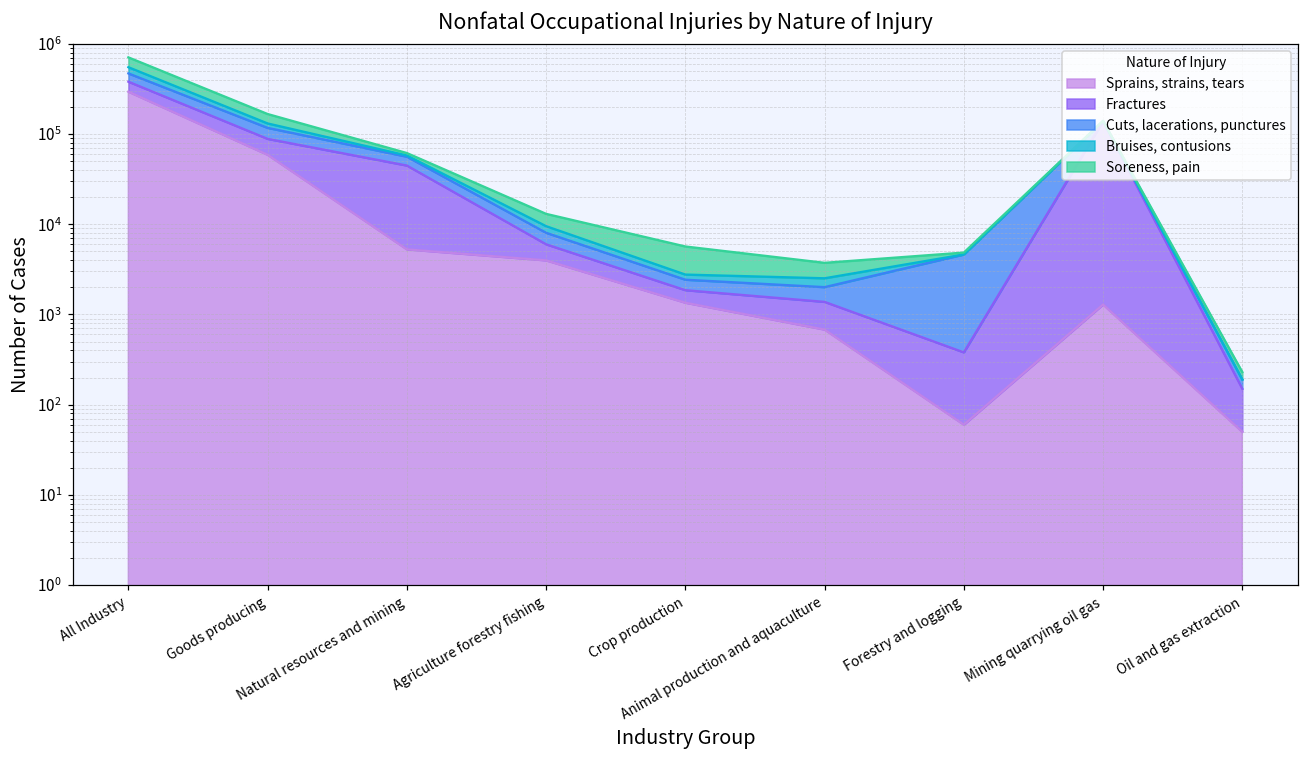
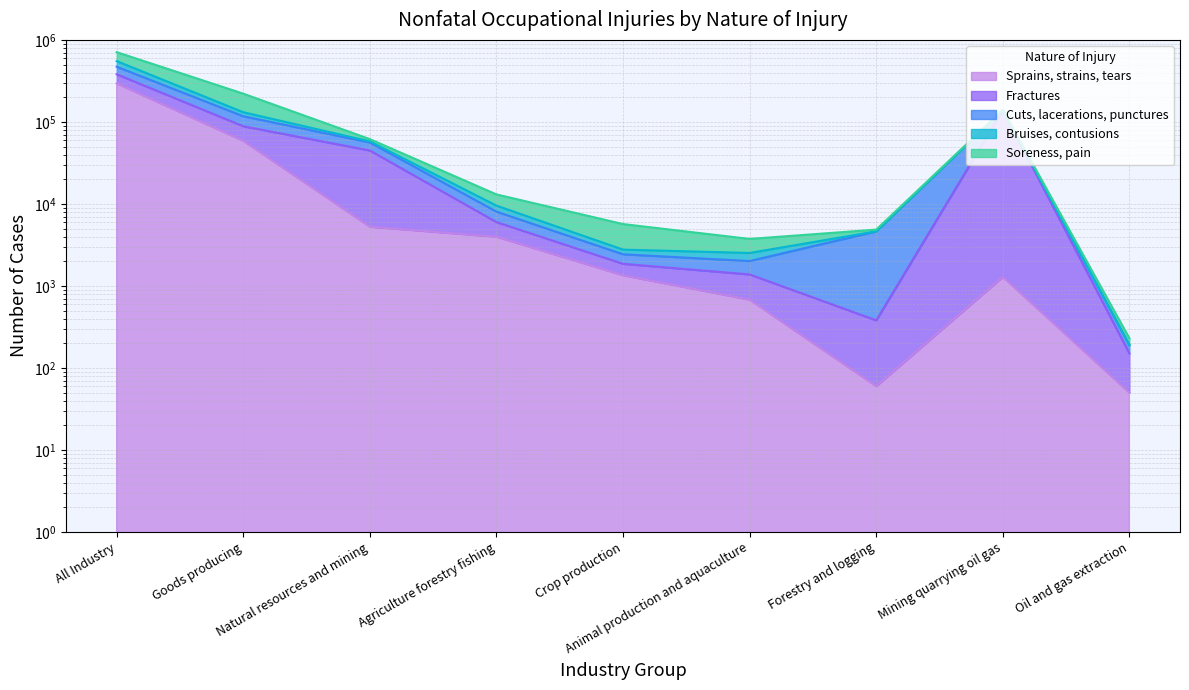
  {
    "Sprains, strains, tears": {
      "All Industry": 300000,
      "Goods producing": 60000,
      "Natural resources and mining": 5000,
      "Agriculture forestry fishing": 4000,
      "Crop production": 1400,
      "Animal production and aquaculture": 700,
      "Forestry and logging": 60,
      "Mining quarrying oil gas": 1300,
      "Oil and gas extraction": 50
    },
    "Fractures": {
      "All Industry": 90000,
      "Goods producing": 30000,
      "Natural resources and mining": 40000,
      "Agriculture forestry fishing": 2000,
      "Crop production": 500,
      "Animal production and aquaculture": 700,
      "Forestry and logging": 320,
      "Oil and gas extraction": 100
    },
    "Cuts, lacerations, punctures": {
      "All Industry": 90000,
      "Goods producing": 29000,
      "Agriculture forestry fishing": 2100,
      "Crop production": 600,
      "Animal production and aquaculture": 600
    },
    "Bruises, contusions": {
      "All Industry": 80000,
      "Goods producing": 14000,
      "Agriculture forestry fishing": 1500,
      "Crop production": 340,
      "Animal production and aquaculture": 500
    },
    "Soreness, pain": {
      "All Industry": 160000,
-     "Goods producing": 40000,
+     "Goods producing": 90000,
      "Agriculture forestry fishing": 3500,
      "Crop production": 2900,
      "Animal production and aquaculture": 1200,
      "Oil and gas extraction": 40
    }
  }
